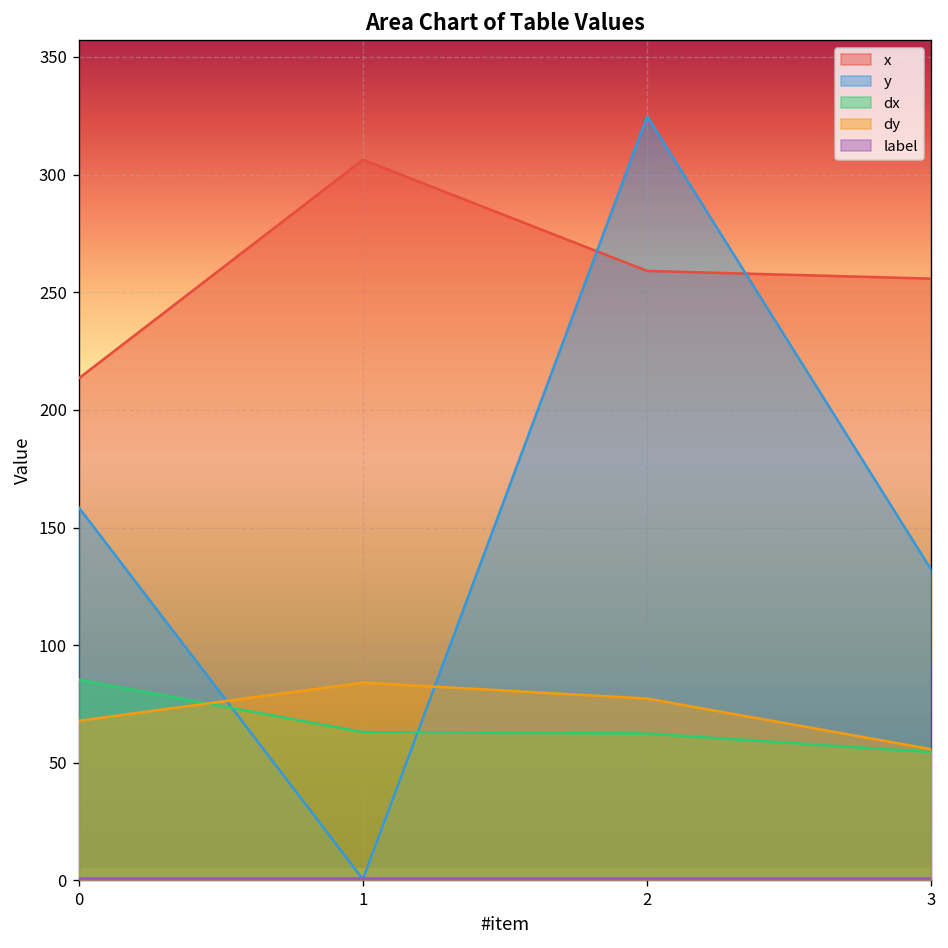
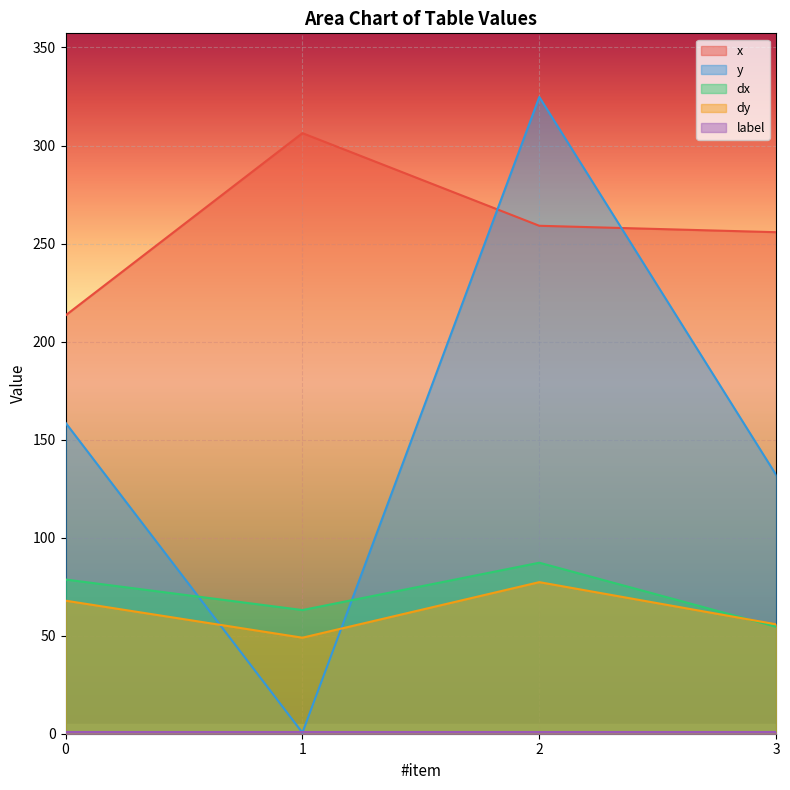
  {
    "x": {
      "0": 213,
      "1": 306,
      "2": 259,
      "3": 256
    },
    "y": {
      "0": 159,
      "2": 325,
      "3": 132
    },
    "dx": {
-     "0": 85,
+     "0": 79,
      "1": 63,
-     "2": 62
+     "2": 87
    },
    "dy": {
      "0": 68,
-     "1": 84,
+     "1": 49,
      "2": 77
    }
  }
